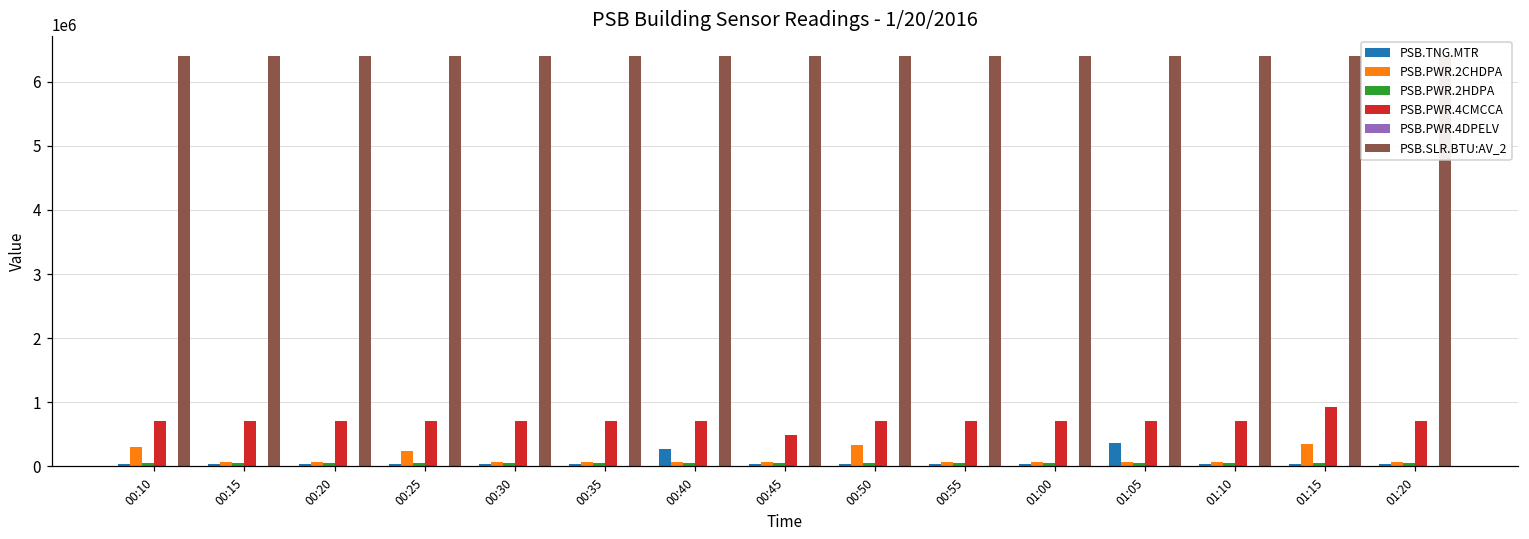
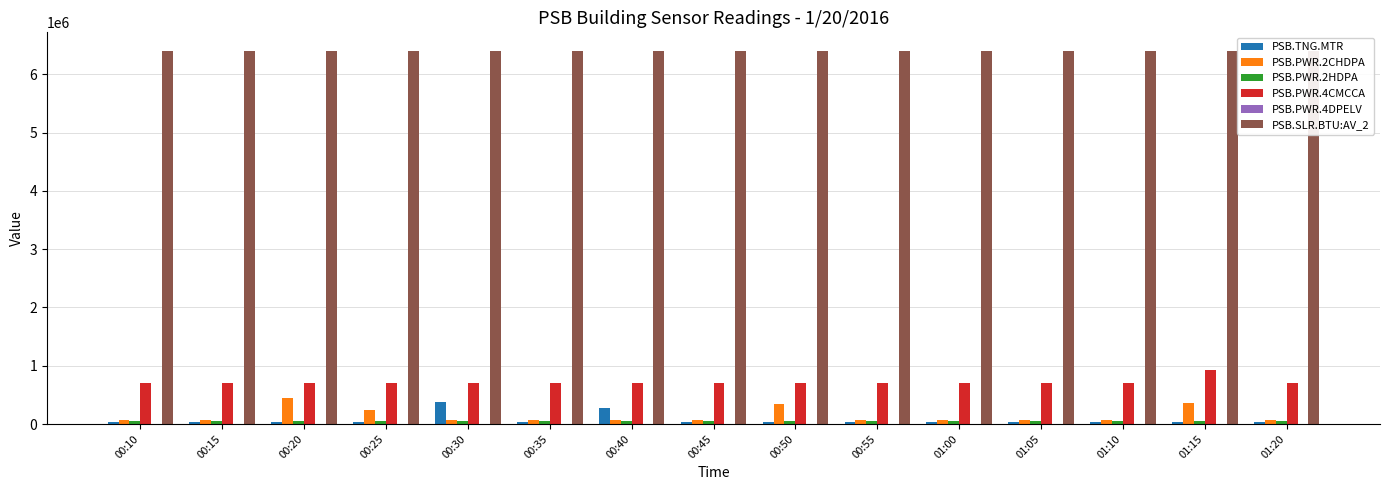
  {
    "PSB.TNG.MTR": {
-     "00:30": 0,
+     "00:30": 400000,
      "00:40": 300000,
-     "01:05": 400000
+     "01:05": 0
    },
    "PSB.PWR.2CHDPA": {
-     "00:10": 300000,
+     "00:10": 100000,
      "00:15": 100000,
-     "00:20": 100000,
+     "00:20": 400000,
      "00:25": 200000,
      "00:30": 100000,
      "00:35": 100000,
      "00:40": 100000,
      "00:45": 100000,
      "00:50": 300000,
      "00:55": 100000,
      "01:00": 100000,
      "01:05": 100000,
      "01:10": 100000,
      "01:15": 400000,
      "01:20": 100000
    },
    "PSB.PWR.2HDPA": {
      "00:10": 100000,
      "00:15": 100000,
      "00:20": 100000,
      "00:25": 100000,
      "00:30": 100000,
      "00:35": 100000,
      "00:40": 100000,
      "00:45": 100000,
      "00:50": 100000,
      "00:55": 100000,
      "01:00": 100000,
      "01:05": 100000,
      "01:10": 100000,
      "01:15": 100000,
      "01:20": 100000
    },
    "PSB.PWR.4CMCCA": {
      "00:10": 700000,
      "00:15": 700000,
      "00:20": 700000,
      "00:25": 700000,
      "00:30": 700000,
      "00:35": 700000,
      "00:40": 700000,
-     "00:45": 500000,
+     "00:45": 700000,
      "00:50": 700000,
      "00:55": 700000,
      "01:00": 700000,
      "01:05": 700000,
      "01:10": 700000,
      "01:15": 900000,
      "01:20": 700000
    },
    "PSB.SLR.BTU:AV_2": {
      "00:10": 6400000,
      "00:15": 6400000,
      "00:20": 6400000,
      "00:25": 6400000,
      "00:30": 6400000,
      "00:35": 6400000,
      "00:40": 6400000,
      "00:45": 6400000,
      "00:50": 6400000,
      "00:55": 6400000,
      "01:00": 6400000,
      "01:05": 6400000,
      "01:10": 6400000,
      "01:15": 6400000
    }
  }
